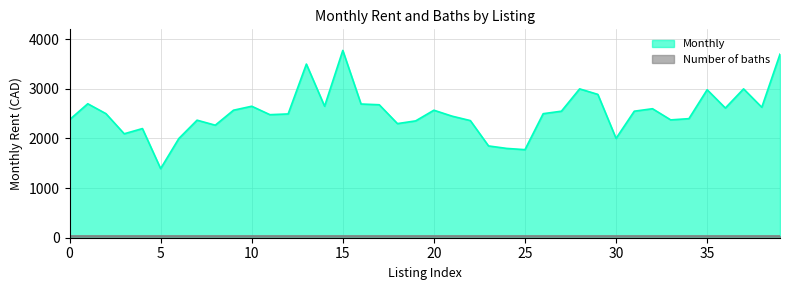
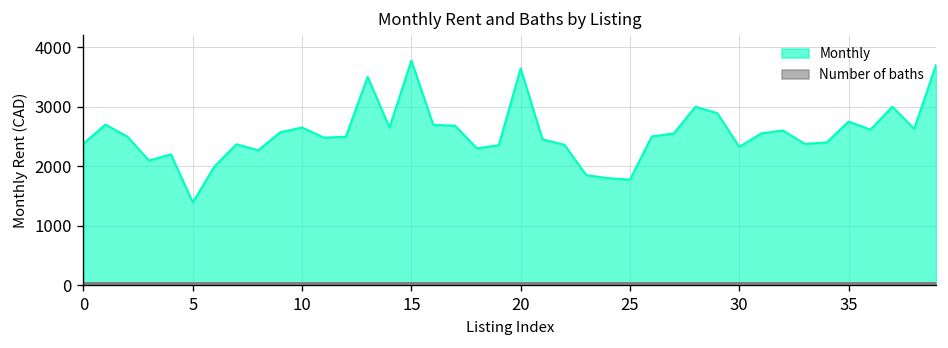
  {
    "Monthly": {
      "0": 2400,
      "5": 1400,
      "10": 2700,
      "15": 3800,
-     "20": 2600,
+     "20": 3600,
      "25": 1800,
-     "30": 2000,
-     "35": 3000
+     "30": 2300,
+     "35": 2800
    },
    "Number of baths": {
      "0": 0,
      "5": 0,
      "10": 0,
      "15": 0,
      "20": 0,
      "25": 0,
      "30": 0,
      "35": 0
    }
  }
